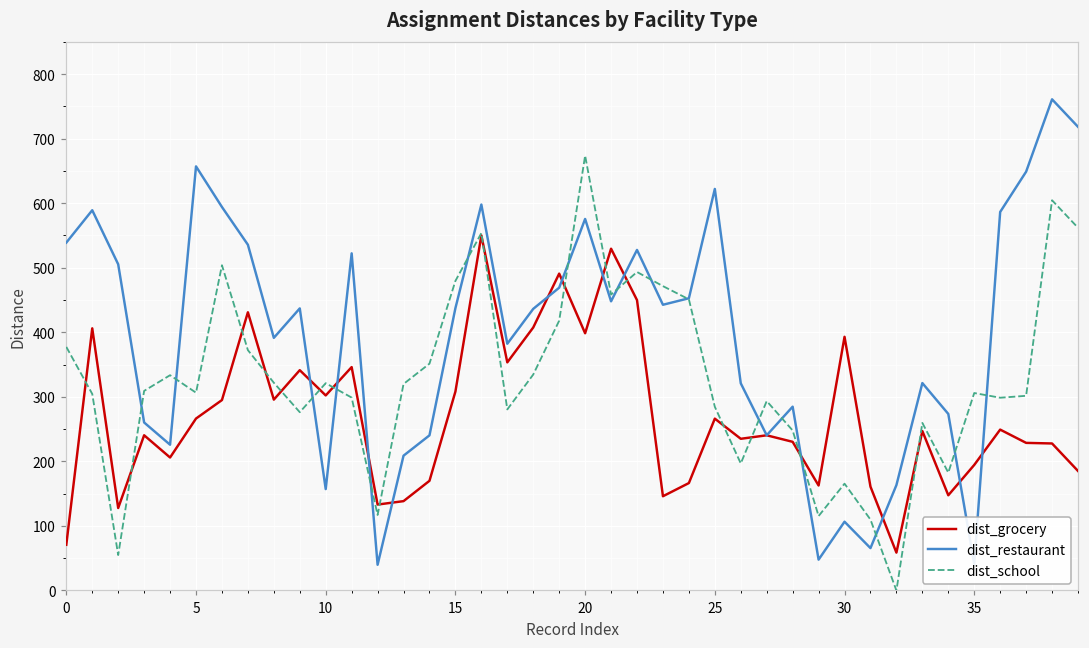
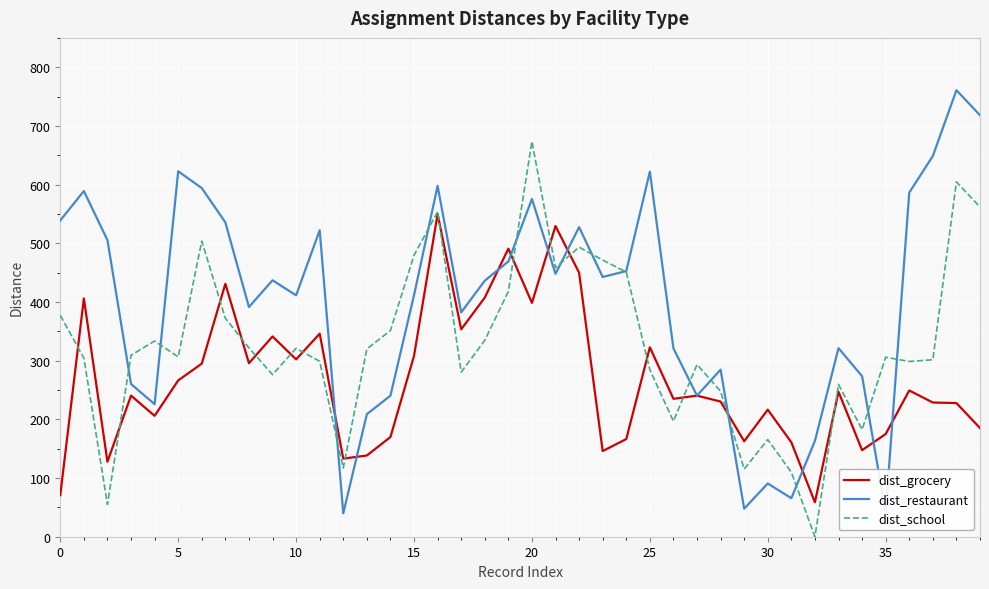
  {
    "dist_grocery": {
      "0": 70,
      "5": 270,
      "10": 300,
      "15": 310,
      "20": 400,
-     "25": 270,
-     "30": 390,
-     "35": 190
+     "25": 320,
+     "30": 220,
+     "35": 180
    },
    "dist_restaurant": {
      "0": 540,
-     "5": 660,
-     "10": 160,
-     "15": 440,
+     "5": 620,
+     "10": 410,
+     "15": 410,
      "20": 580,
      "25": 620,
-     "30": 110
+     "30": 90
    },
    "dist_school": {
      "0": 380,
      "5": 310,
      "10": 320,
      "15": 480,
      "20": 670,
      "25": 280,
      "30": 170,
      "35": 310
    }
  }
